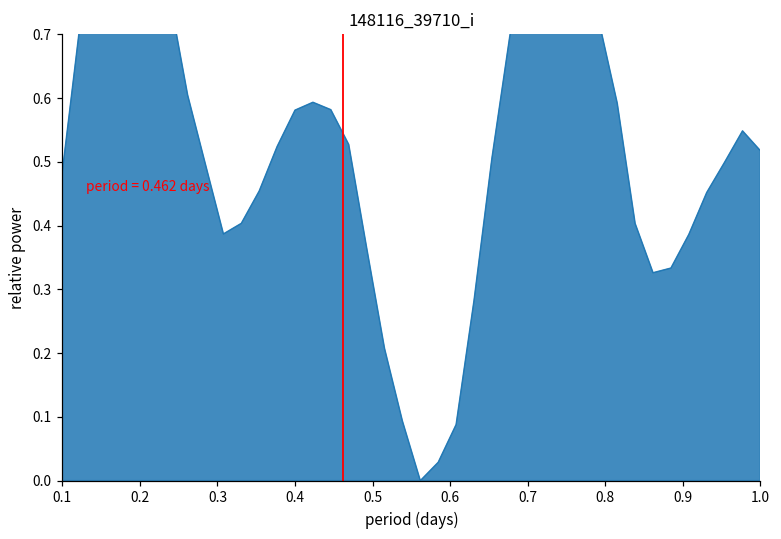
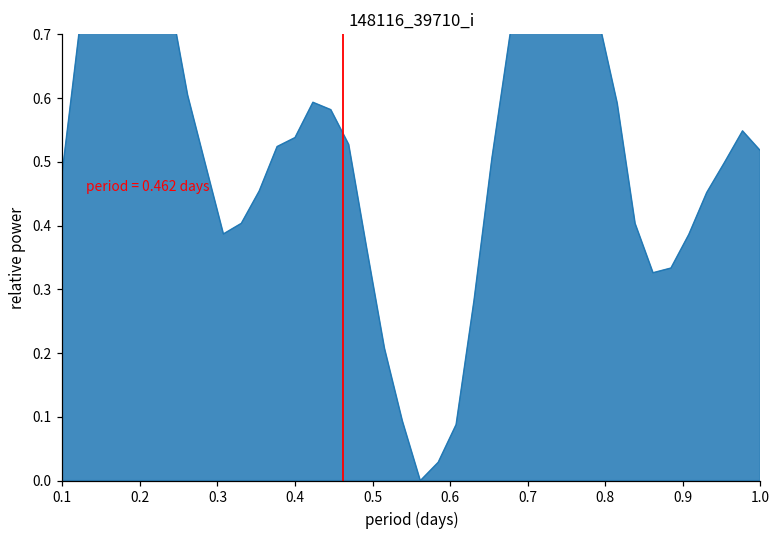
  {
    "0.1": 0.48,
-   "0.4": 0.58,
+   "0.4": 0.54,
    "1.0": 0.52
  }
